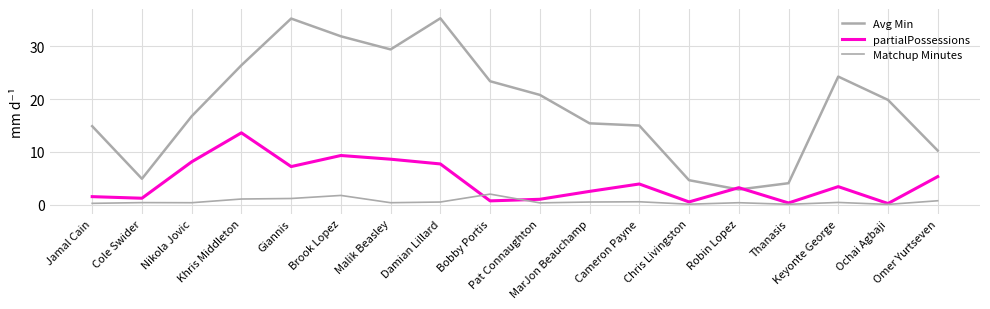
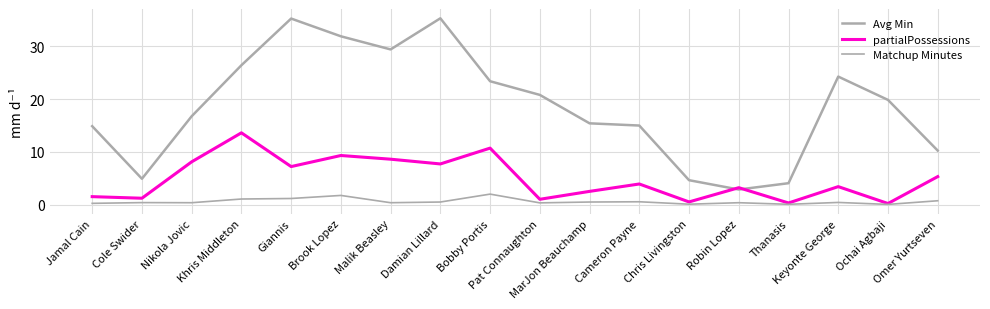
  {
    "partialPossessions": {
      "Jamal Cain": 2,
      "Cole Swider": 1,
      "Nikola Jovic": 8,
      "Khris Middleton": 14,
      "Giannis": 7,
      "Brook Lopez": 9,
      "Malik Beasley": 9,
      "Damian Lillard": 8,
-     "Bobby Portis": 1,
+     "Bobby Portis": 11,
      "Pat Connaughton": 1,
      "MarJon Beauchamp": 3,
      "Cameron Payne": 4,
      "Keyonte George": 3,
      "Omer Yurtseven": 5
    }
  }
